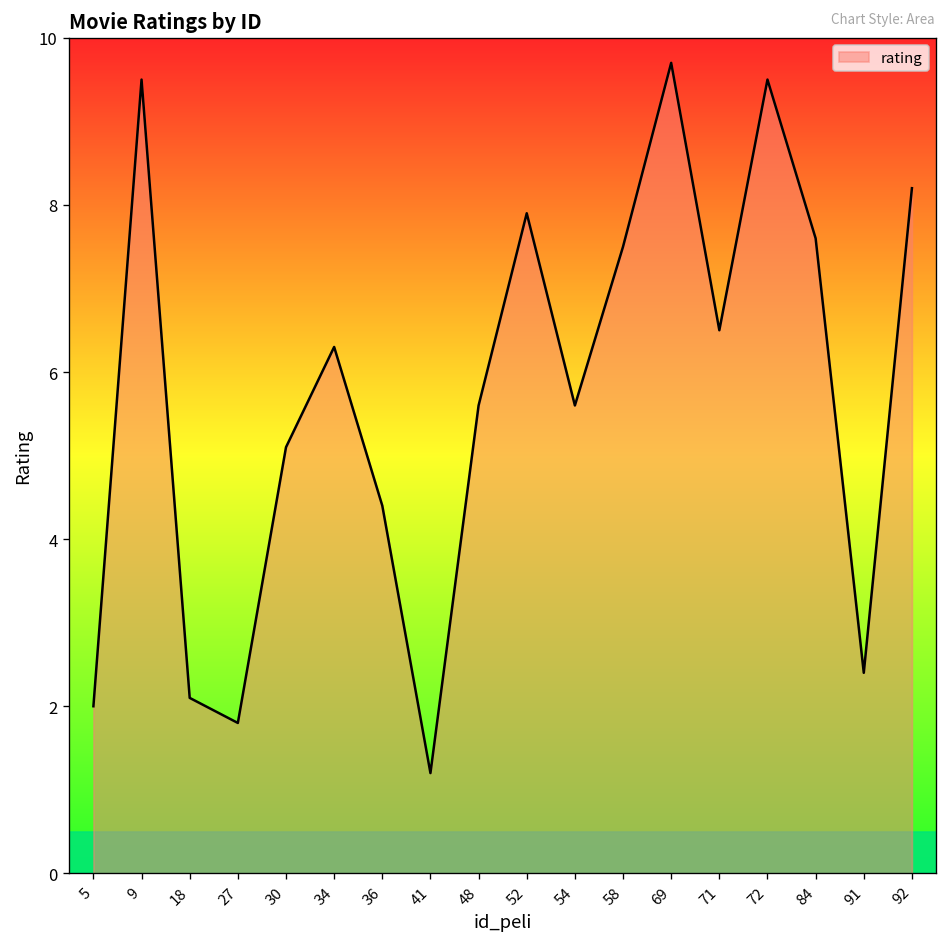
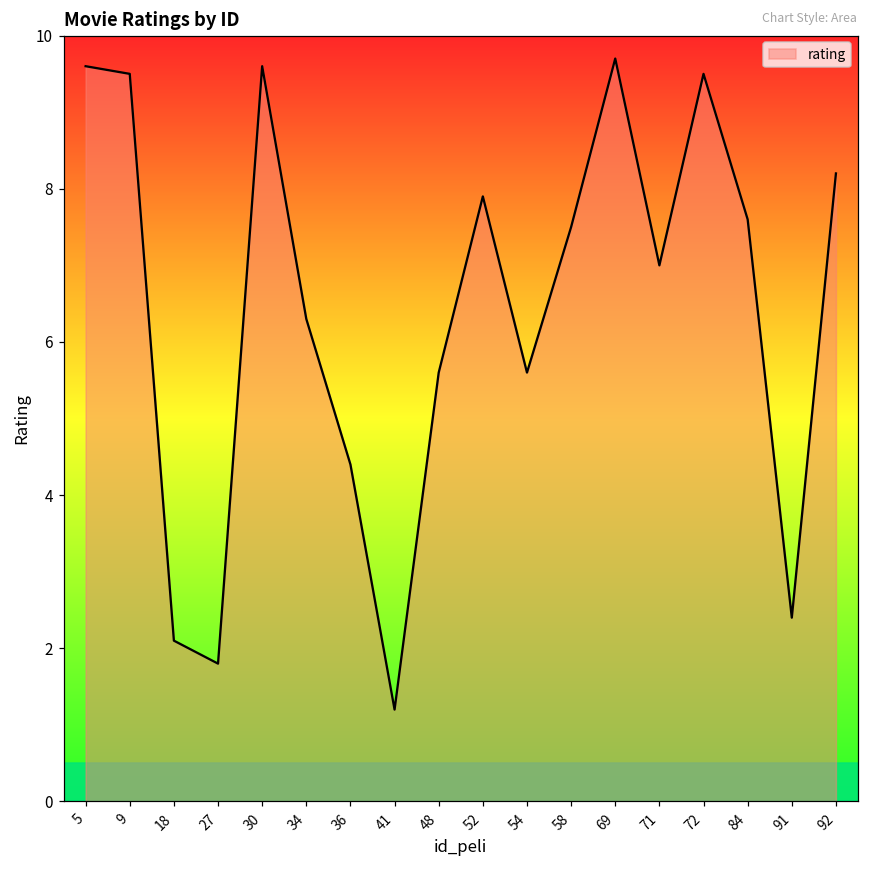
  {
-   "5": 2.0,
+   "5": 9.6,
    "9": 9.5,
    "18": 2.1,
    "27": 1.8,
-   "30": 5.1,
+   "30": 9.6,
    "34": 6.3,
    "36": 4.4,
    "41": 1.2,
    "48": 5.6,
    "52": 7.9,
    "54": 5.6,
    "58": 7.5,
    "69": 9.7,
-   "71": 6.5,
+   "71": 7.0,
    "72": 9.5,
    "84": 7.6,
    "91": 2.4,
    "92": 8.2
  }
